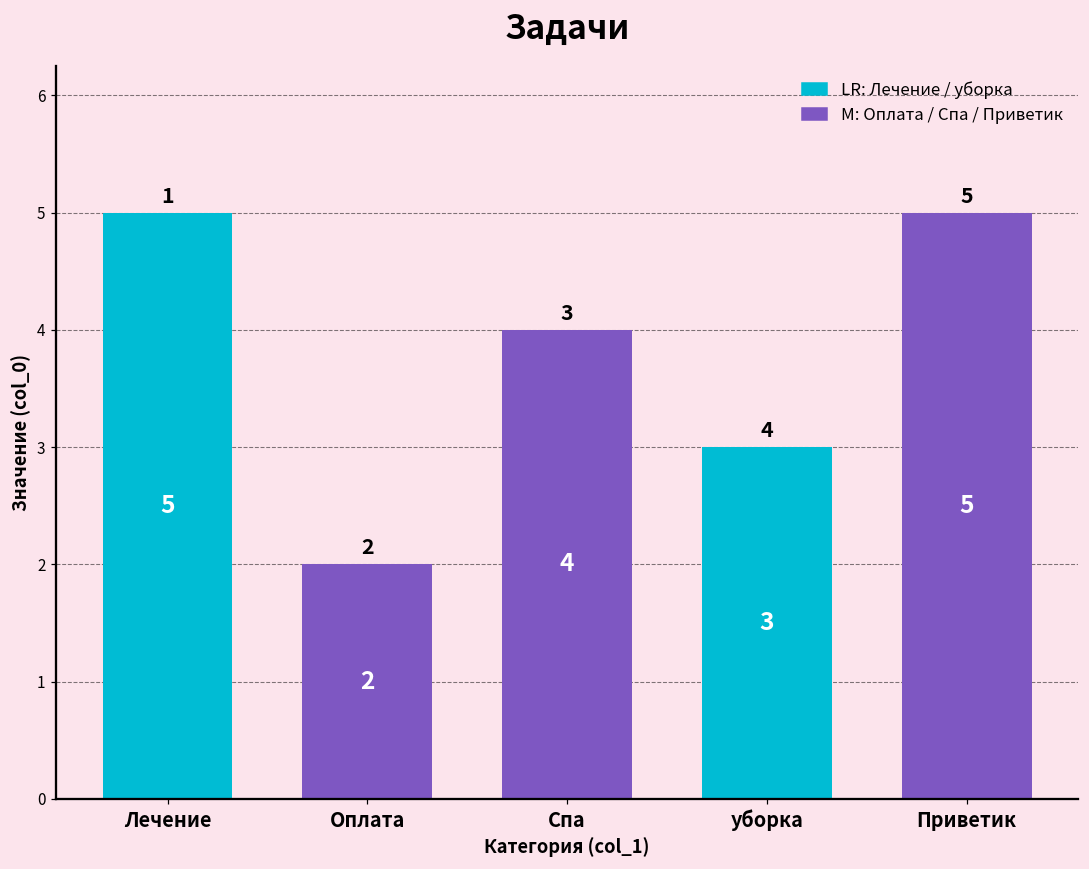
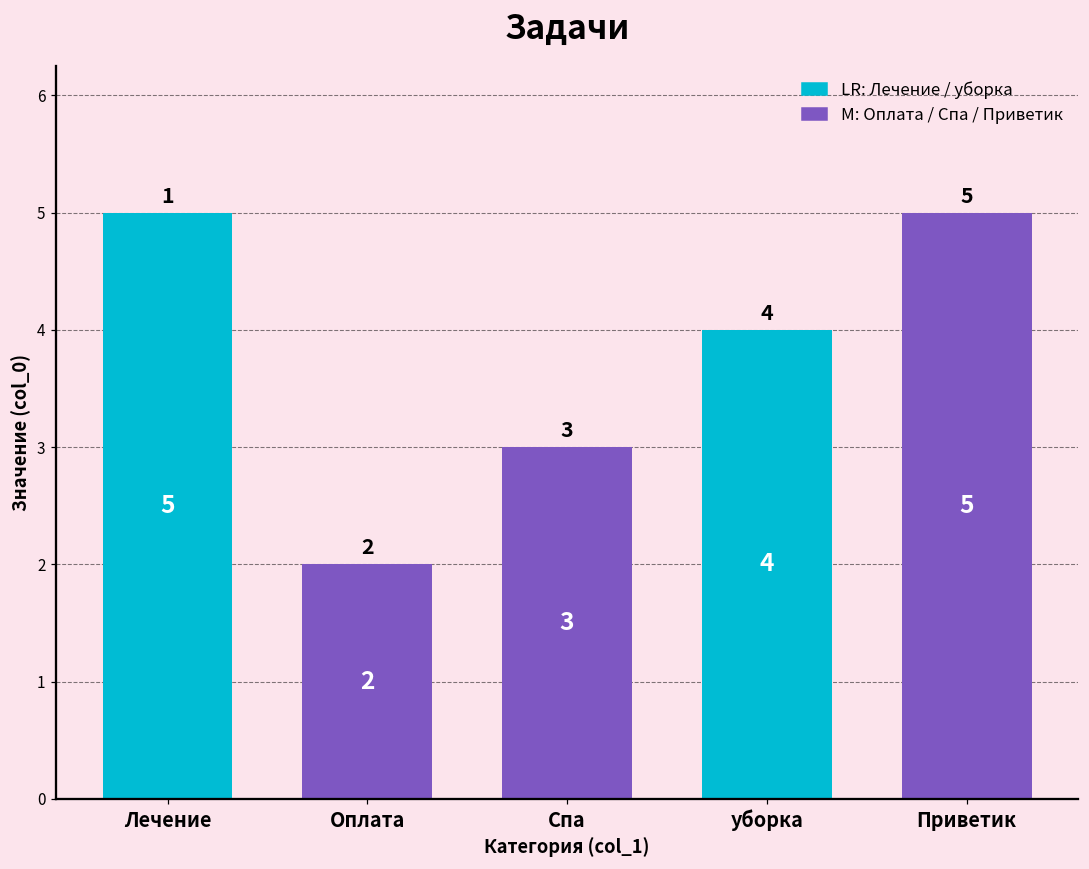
  {
    "Лечение": 5,
    "Оплата": 2,
-   "Спа": 4,
-   "уборка": 3,
+   "Спа": 3,
+   "уборка": 4,
    "Приветик": 5
  }
